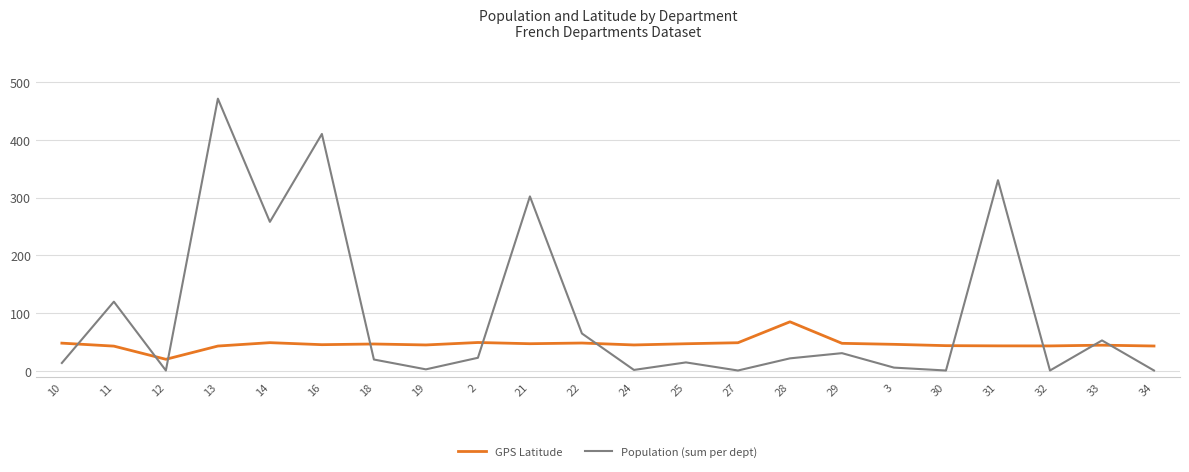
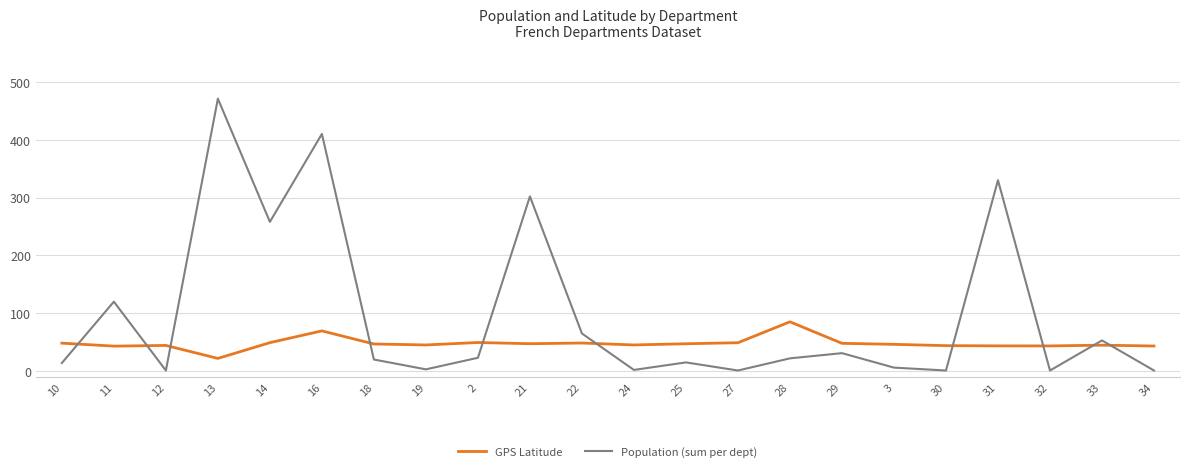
  {
    "GPS Latitude": {
      "10": 50,
      "11": 40,
-     "12": 20,
-     "13": 40,
+     "12": 40,
+     "13": 20,
      "14": 50,
-     "16": 50,
+     "16": 70,
      "18": 50,
      "19": 50,
      "2": 50,
      "21": 50,
      "22": 50,
      "24": 50,
      "25": 50,
      "27": 50,
      "28": 90,
      "29": 50,
      "3": 50,
      "30": 40,
      "31": 40,
      "32": 40,
      "33": 40,
      "34": 40
    },
    "Population (sum per dept)": {
      "10": 10,
      "11": 120,
      "12": 0,
      "13": 470,
      "14": 260,
      "16": 410,
      "18": 20,
      "19": 0,
      "2": 20,
      "21": 300,
      "22": 70,
      "24": 0,
      "25": 20,
      "27": 0,
      "28": 20,
      "29": 30,
      "3": 10,
      "30": 0,
      "31": 330,
      "32": 0,
      "33": 50,
      "34": 0
    }
  }
